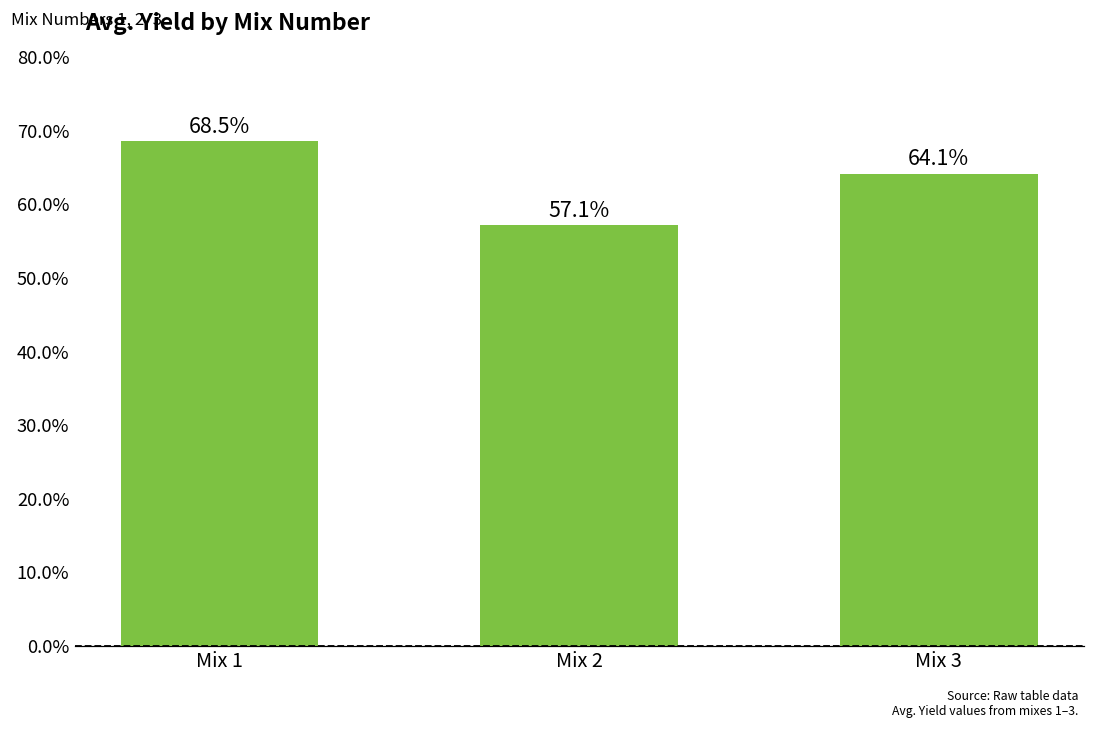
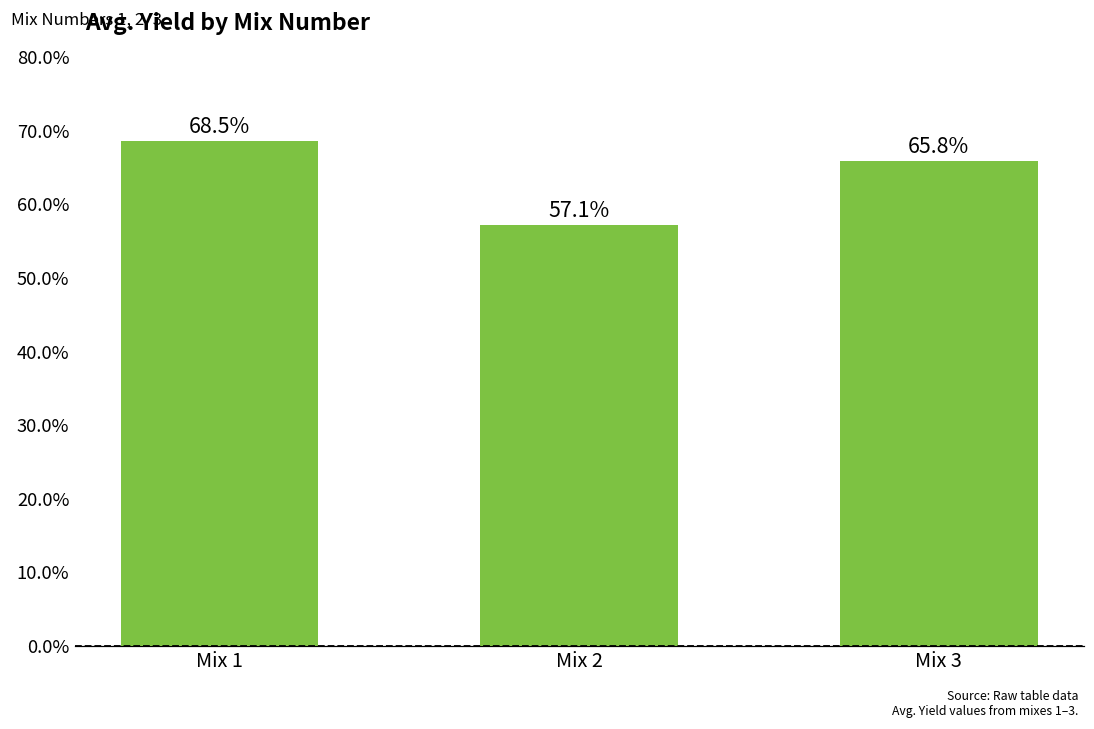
  {
    "Mix 1": "68.5%",
    "Mix 2": "57.1%",
-   "Mix 3": "64.1%"
+   "Mix 3": "65.8%"
  }
